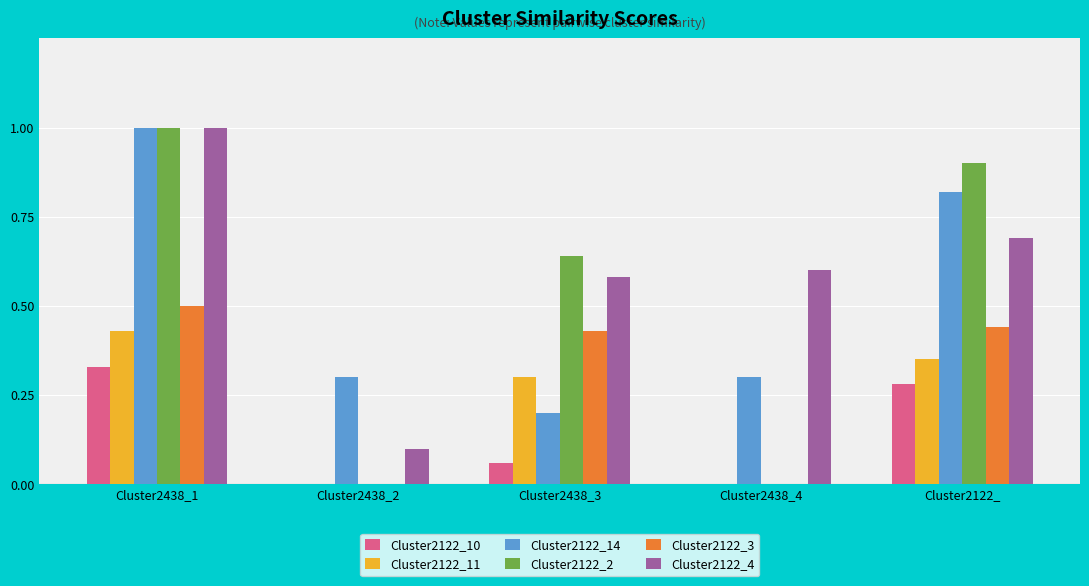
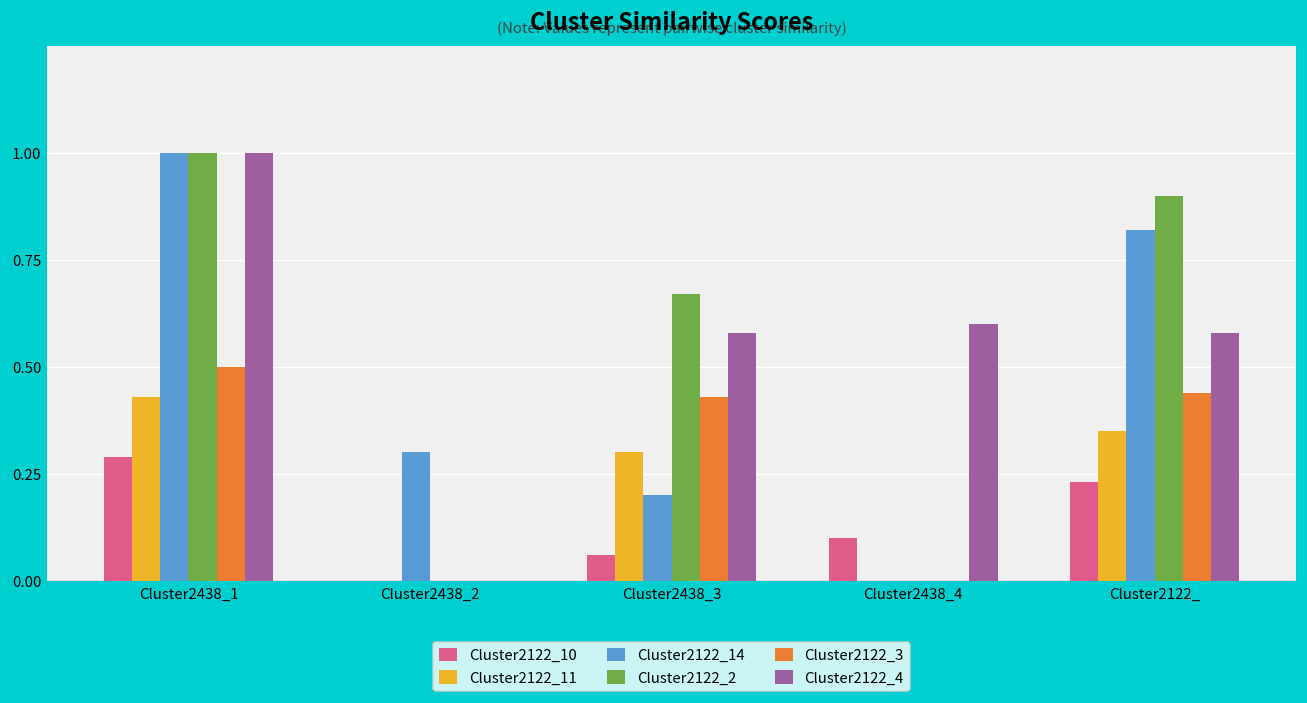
  {
    "Cluster2122_10": {
-     "Cluster2438_1": 0.33,
+     "Cluster2438_1": 0.29,
      "Cluster2438_2": 0.00,
      "Cluster2438_3": 0.06,
-     "Cluster2438_4": 0.0,
-     "Cluster2122_": 0.28
+     "Cluster2438_4": 0.1,
+     "Cluster2122_": 0.23
    },
    "Cluster2122_14": {
      "Cluster2438_1": 1.0,
      "Cluster2438_2": 0.3,
      "Cluster2438_3": 0.2,
-     "Cluster2438_4": 0.3,
+     "Cluster2438_4": 0.0,
      "Cluster2122_": 0.82
    },
    "Cluster2122_2": {
      "Cluster2438_1": 1.00,
      "Cluster2438_2": 0.00,
-     "Cluster2438_3": 0.64,
+     "Cluster2438_3": 0.67,
      "Cluster2438_4": 0.00,
      "Cluster2122_": 0.90
    },
    "Cluster2122_4": {
      "Cluster2438_1": 1.00,
-     "Cluster2438_2": 0.1,
+     "Cluster2438_2": 0.0,
      "Cluster2438_3": 0.58,
      "Cluster2438_4": 0.60,
-     "Cluster2122_": 0.69
+     "Cluster2122_": 0.58
    }
  }
